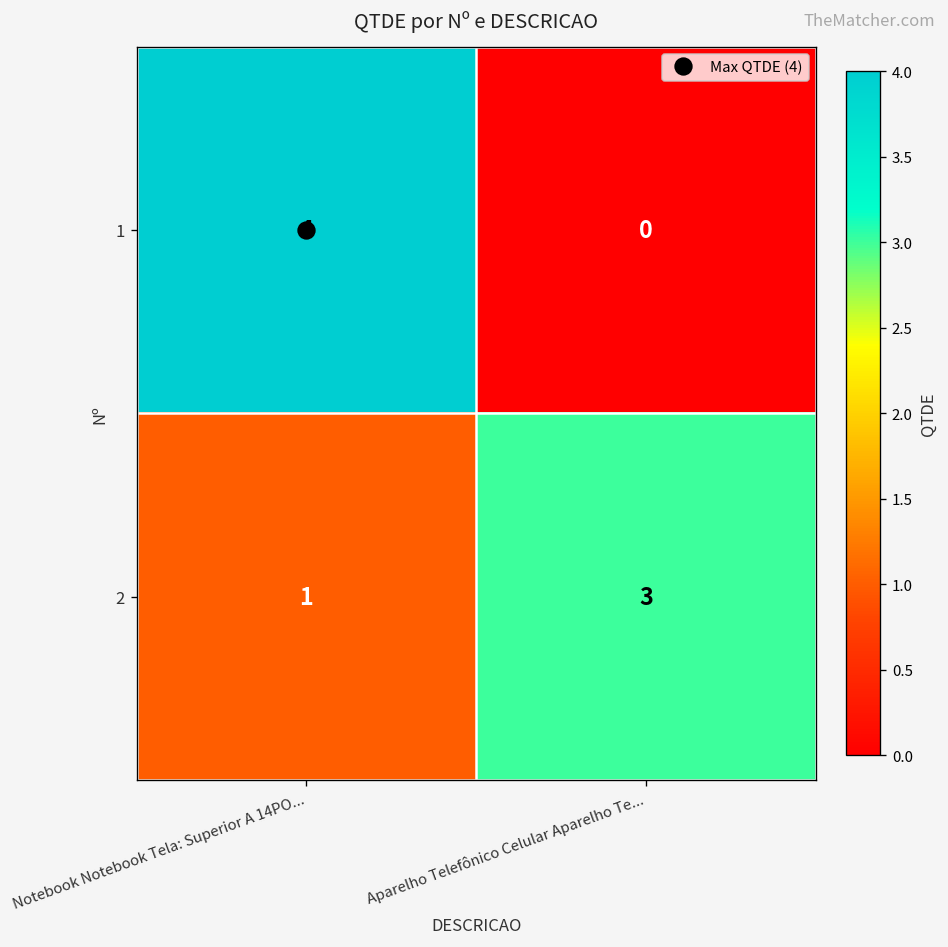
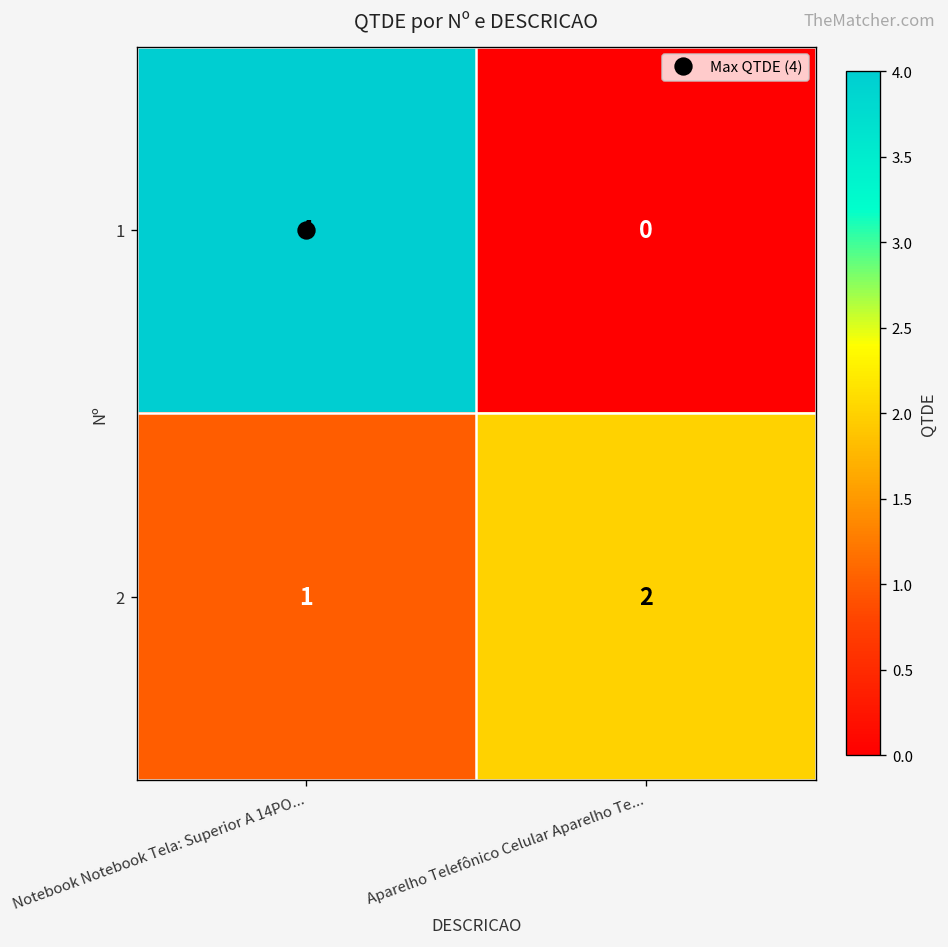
  {
    "1": {
      "Aparelho Telefônico Celular Aparelho Te...": 0
    },
    "2": {
      "Notebook Notebook Tela: Superior A 14PO...": 1,
-     "Aparelho Telefônico Celular Aparelho Te...": 3
+     "Aparelho Telefônico Celular Aparelho Te...": 2
    }
  }
